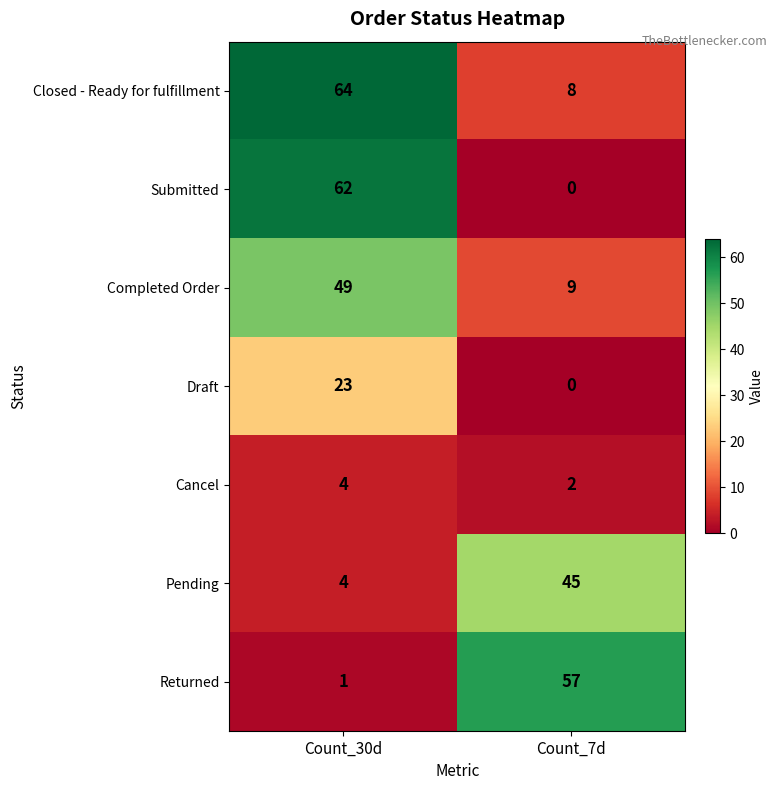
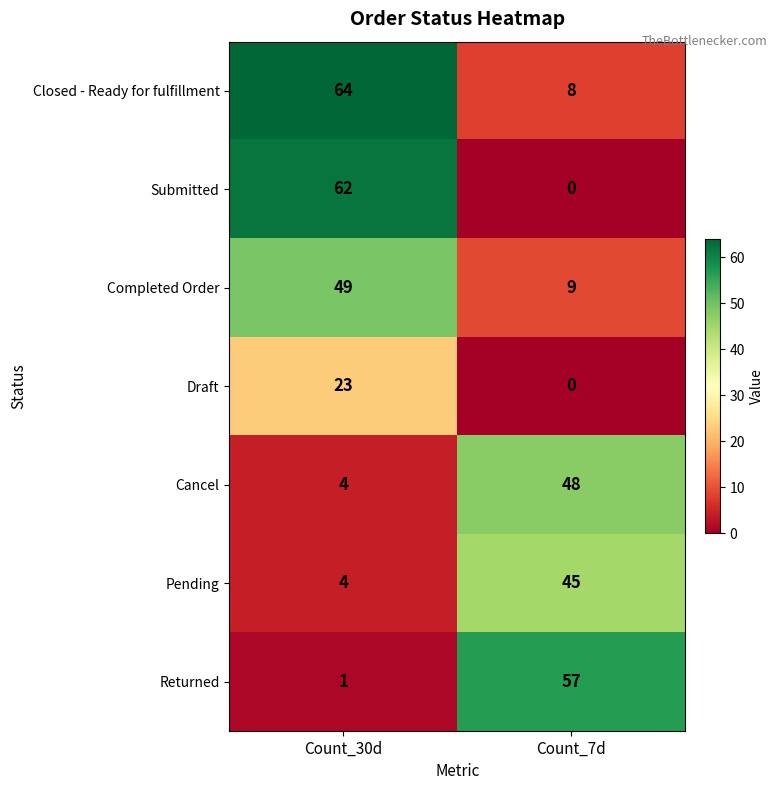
  {
    "Closed - Ready for fulfillment": {
      "Count_30d": 64,
      "Count_7d": 8
    },
    "Submitted": {
      "Count_30d": 62,
      "Count_7d": 0
    },
    "Completed Order": {
      "Count_30d": 49,
      "Count_7d": 9
    },
    "Draft": {
      "Count_30d": 23,
      "Count_7d": 0
    },
    "Cancel": {
      "Count_30d": 4,
-     "Count_7d": 2
+     "Count_7d": 48
    },
    "Pending": {
      "Count_30d": 4,
      "Count_7d": 45
    },
    "Returned": {
      "Count_30d": 1,
      "Count_7d": 57
    }
  }
